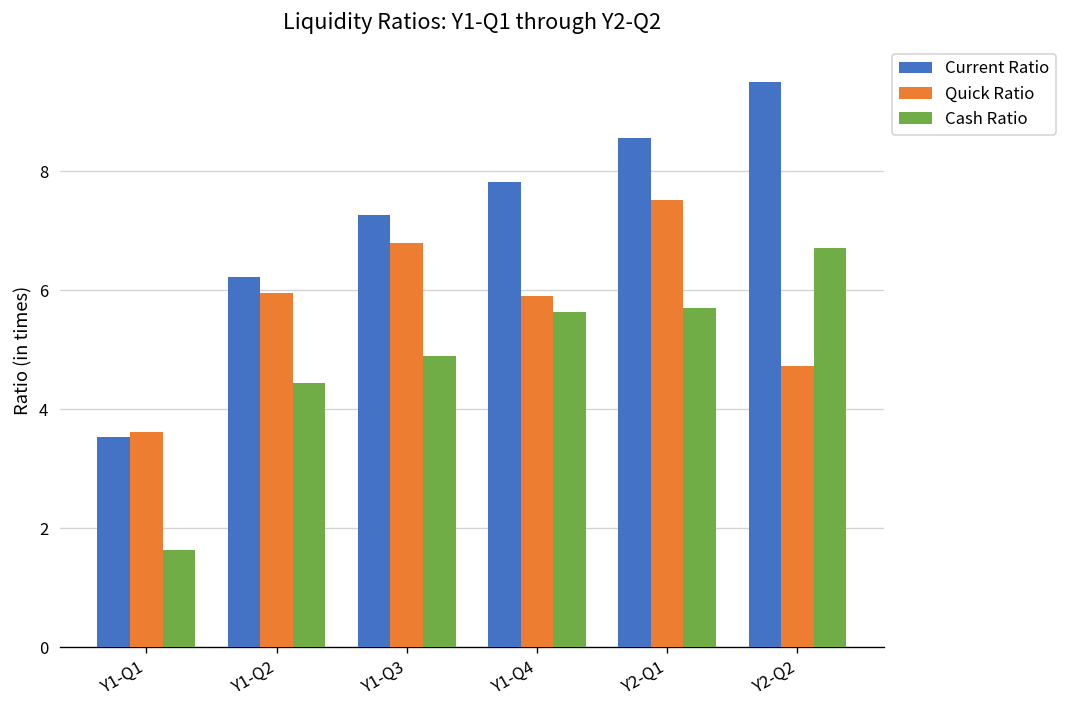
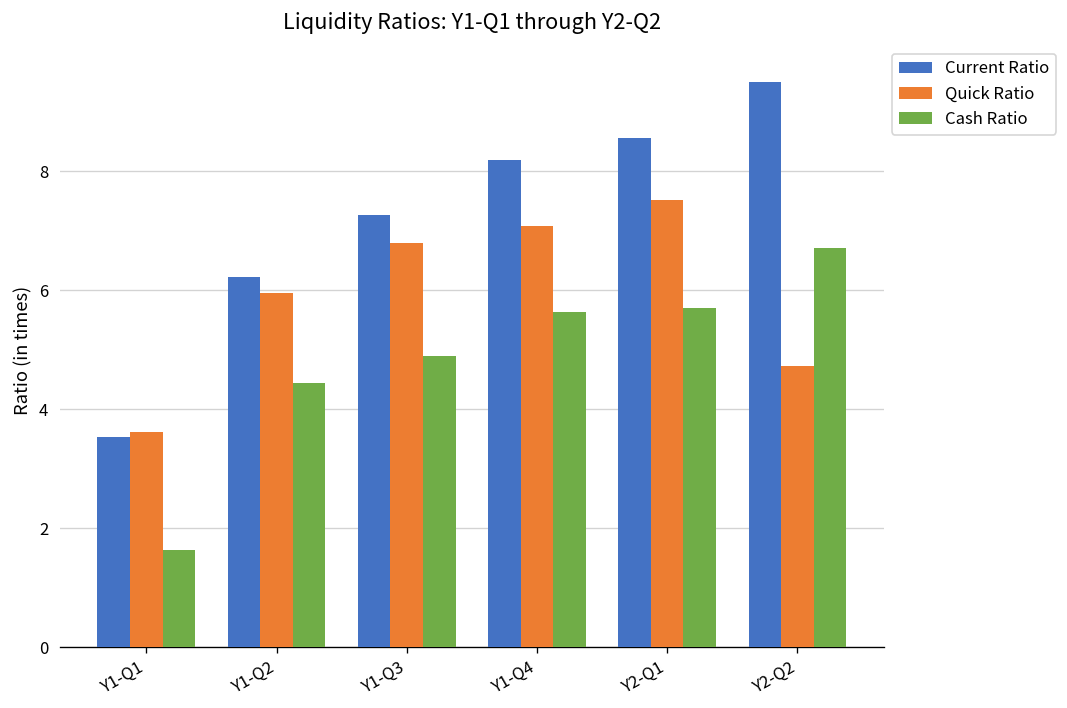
  {
    "Current Ratio": {
      "Y1-Q1": 3.5,
      "Y1-Q2": 6.2,
      "Y1-Q3": 7.3,
-     "Y1-Q4": 7.8,
+     "Y1-Q4": 8.2,
      "Y2-Q1": 8.6,
      "Y2-Q2": 9.5
    },
    "Quick Ratio": {
      "Y1-Q1": 3.6,
      "Y1-Q2": 6.0,
      "Y1-Q3": 6.8,
-     "Y1-Q4": 5.9,
+     "Y1-Q4": 7.1,
      "Y2-Q1": 7.5,
      "Y2-Q2": 4.7
    },
    "Cash Ratio": {
      "Y1-Q1": 1.6,
      "Y1-Q2": 4.4,
      "Y1-Q3": 4.9,
      "Y1-Q4": 5.6,
      "Y2-Q1": 5.7,
      "Y2-Q2": 6.7
    }
  }
